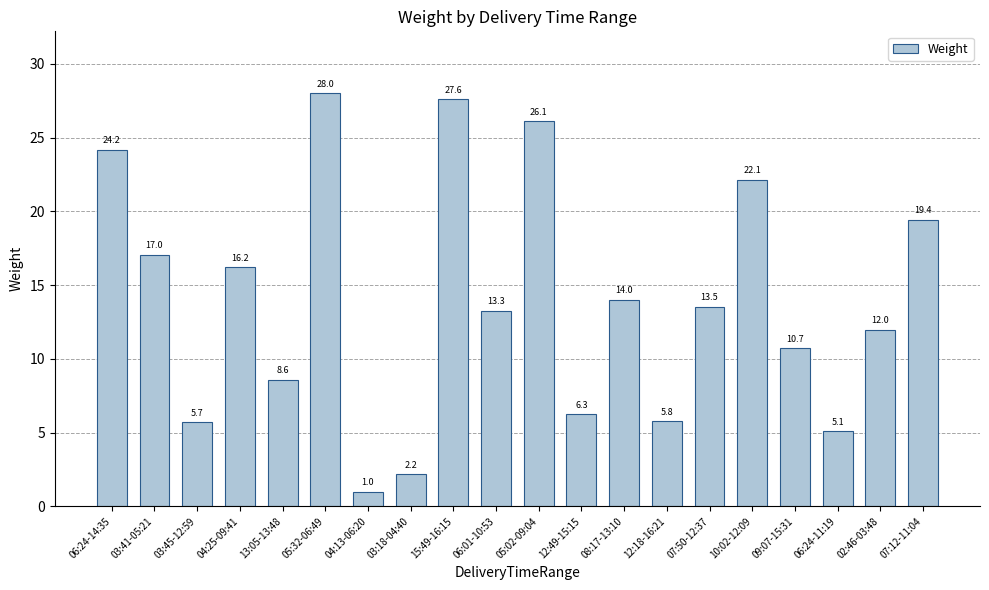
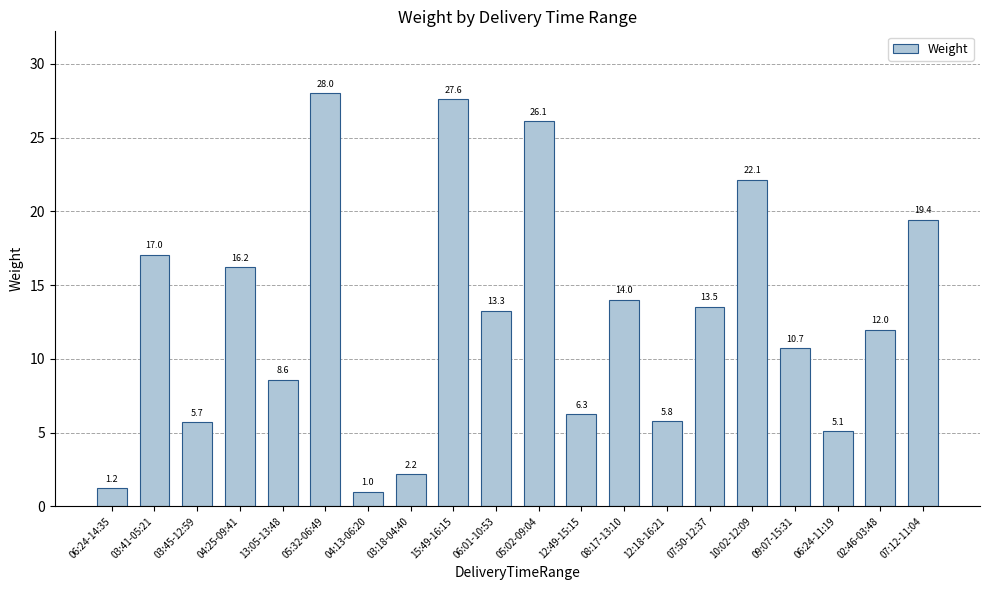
  {
-   "06:24-14:35": 24.2,
+   "06:24-14:35": 1.2,
    "03:41-05:21": 17.0,
    "03:45-12:59": 5.7,
    "04:25-09:41": 16.2,
    "13:05-13:48": 8.6,
    "05:32-06:49": 28.0,
    "04:13-06:20": 1.0,
    "03:18-04:40": 2.2,
    "15:49-16:15": 27.6,
    "06:01-10:53": 13.3,
    "05:02-09:04": 26.1,
    "12:49-15:15": 6.3,
    "08:17-13:10": 14.0,
    "12:18-16:21": 5.8,
    "07:50-12:37": 13.5,
    "10:02-12:09": 22.1,
    "09:07-15:31": 10.7,
    "06:24-11:19": 5.1,
    "02:46-03:48": 12.0,
    "07:12-11:04": 19.4
  }
